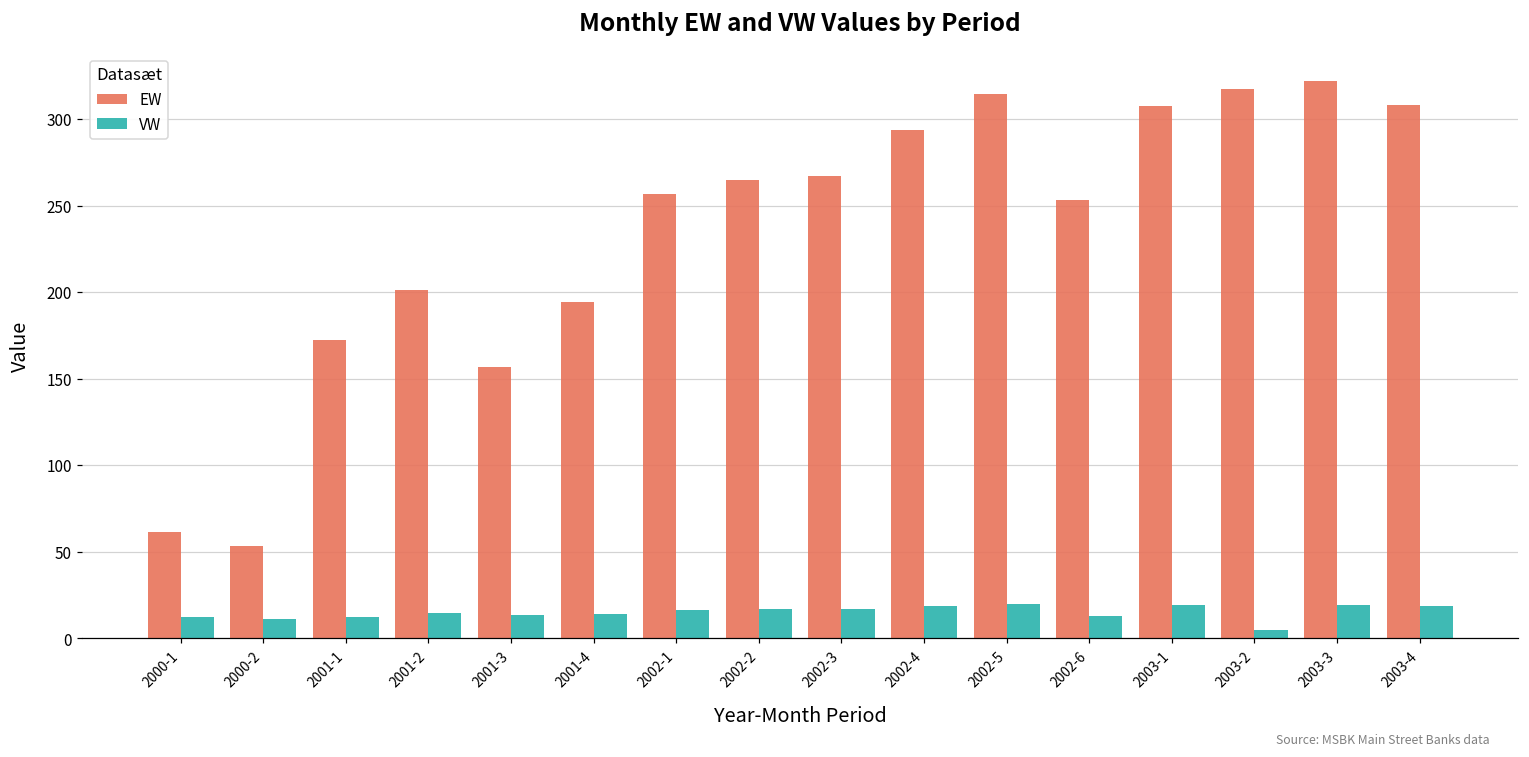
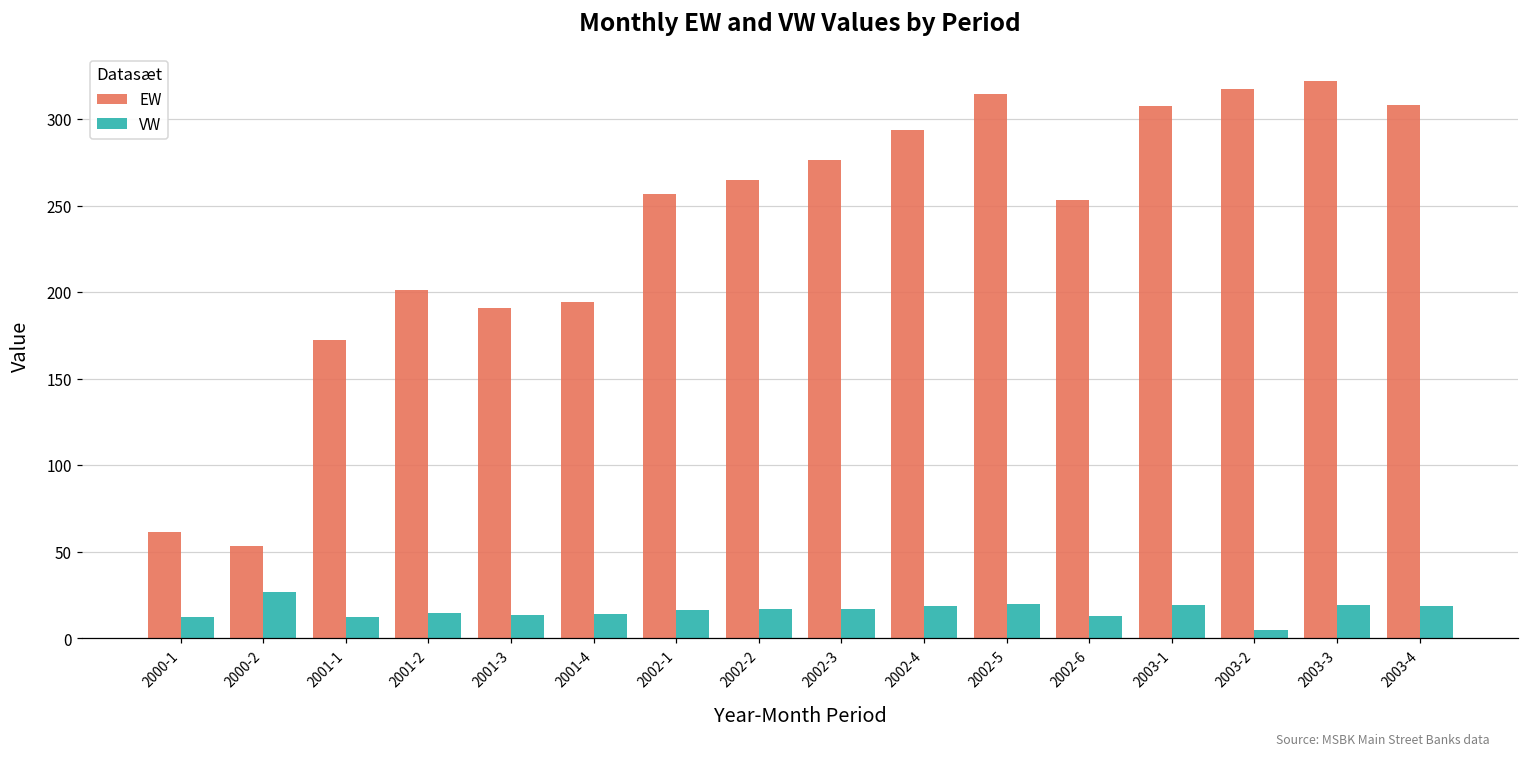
  {
    "EW": {
      "2000-1": 61,
      "2000-2": 54,
      "2001-1": 173,
      "2001-2": 201,
-     "2001-3": 157,
+     "2001-3": 191,
      "2001-4": 194,
      "2002-1": 257,
      "2002-2": 265,
-     "2002-3": 267,
+     "2002-3": 276,
      "2002-4": 294,
      "2002-5": 314,
      "2002-6": 253,
      "2003-1": 308,
      "2003-2": 317,
      "2003-3": 322,
      "2003-4": 308
    },
    "VW": {
      "2000-1": 13,
-     "2000-2": 11,
+     "2000-2": 27,
      "2001-1": 12,
      "2001-2": 15,
      "2001-3": 14,
      "2001-4": 14,
      "2002-1": 16,
      "2002-2": 17,
      "2002-3": 17,
      "2002-4": 19,
      "2002-5": 20,
      "2002-6": 13,
      "2003-1": 19,
      "2003-2": 5,
      "2003-3": 19,
      "2003-4": 18
    }
  }
